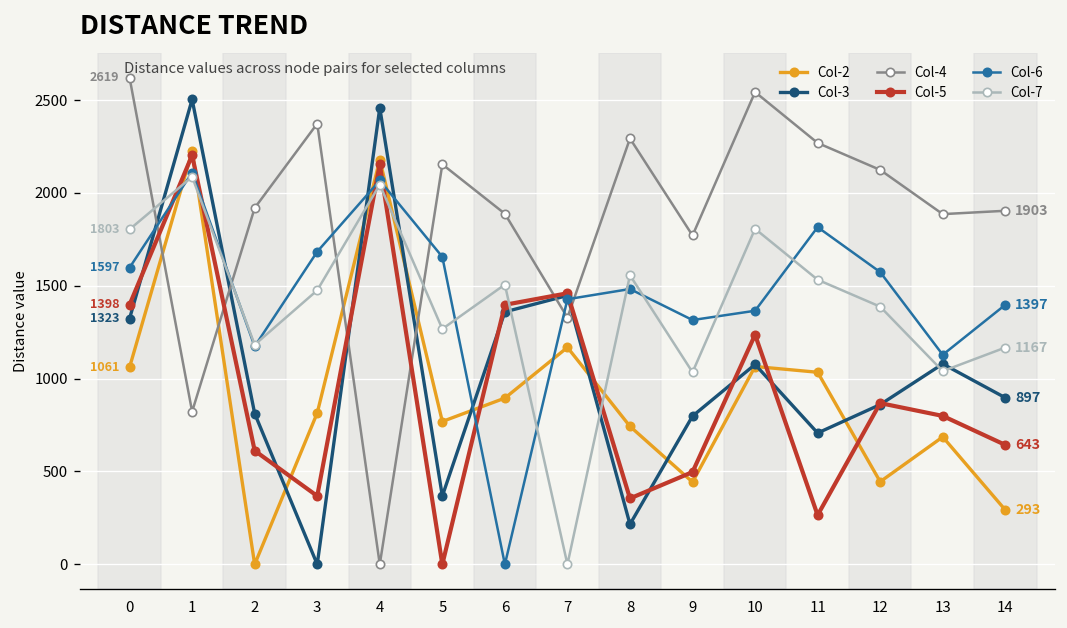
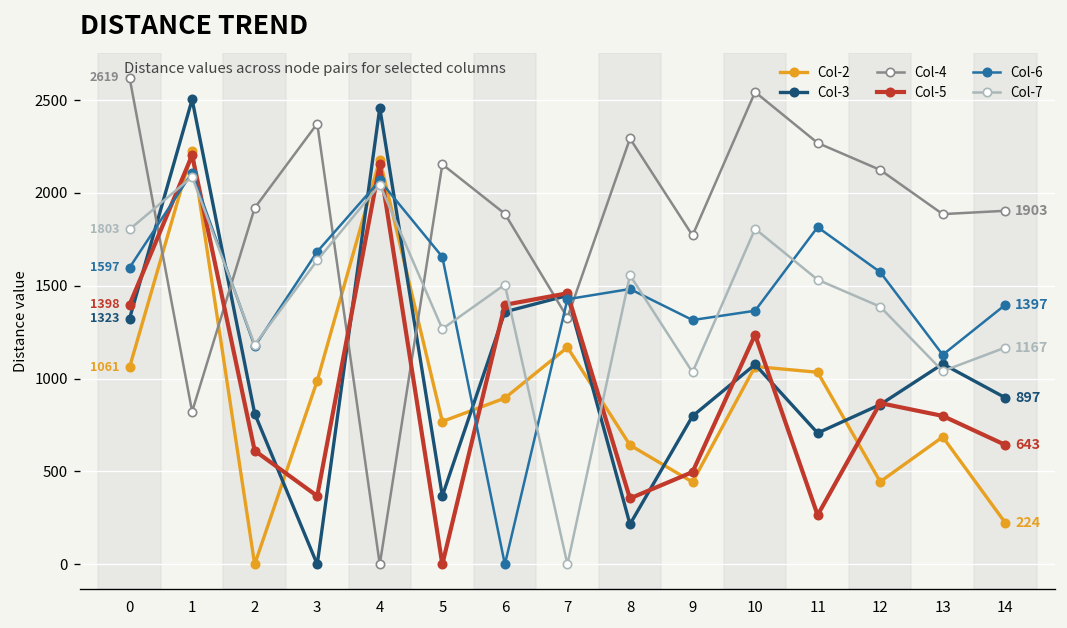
  {
    "Col-2": {
      "0": 1061,
-     "3": 820,
-     "8": 740,
-     "14": 293
+     "3": 990,
+     "8": 640,
+     "14": 224
    },
    "Col-4": {
      "0": 2619,
      "14": 1903
    },
    "Col-5": {
      "0": 1398,
      "14": 643
    },
    "Col-7": {
      "1": 2090,
-     "3": 1480,
+     "3": 1640,
      "4": 2040,
      "5": 1270,
      "6": 1510,
      "7": 0,
      "8": 1560,
      "9": 1030,
      "10": 1810,
      "11": 1530,
      "12": 1390,
      "13": 1040
    }
  }
